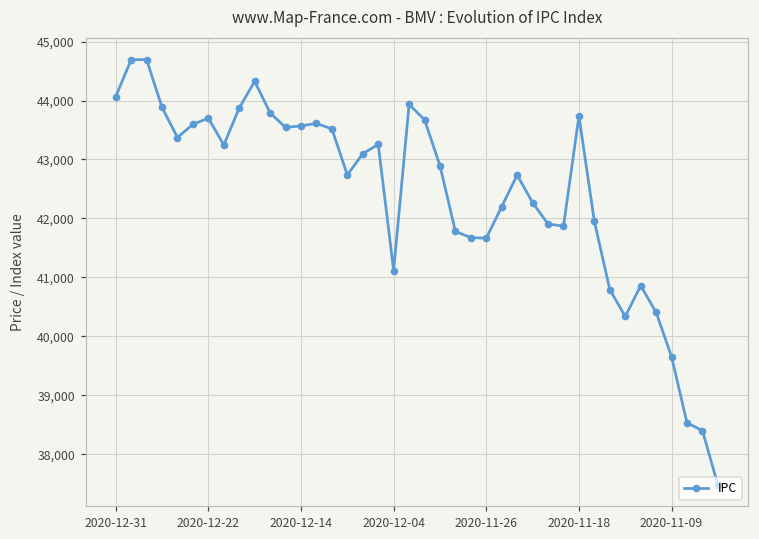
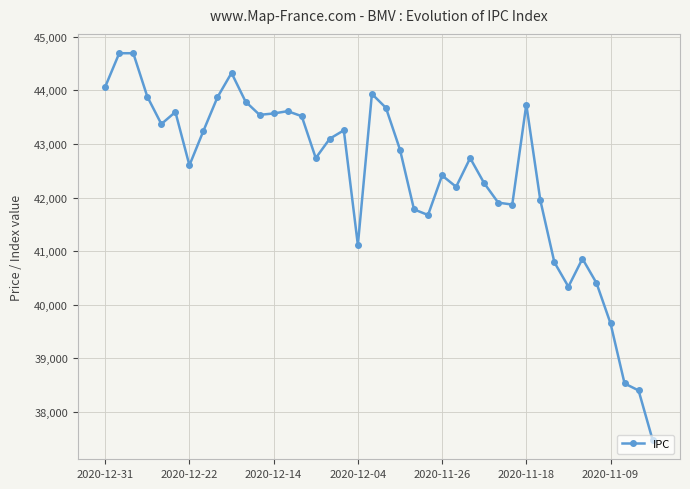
  {
    "2020-12-31": "44,100",
-   "2020-12-22": "43,700",
+   "2020-12-22": "42,600",
    "2020-12-14": "43,600",
    "2020-12-04": "41,100",
-   "2020-11-26": "41,700",
+   "2020-11-26": "42,400",
    "2020-11-18": "43,700",
    "2020-11-09": "39,700"
  }
